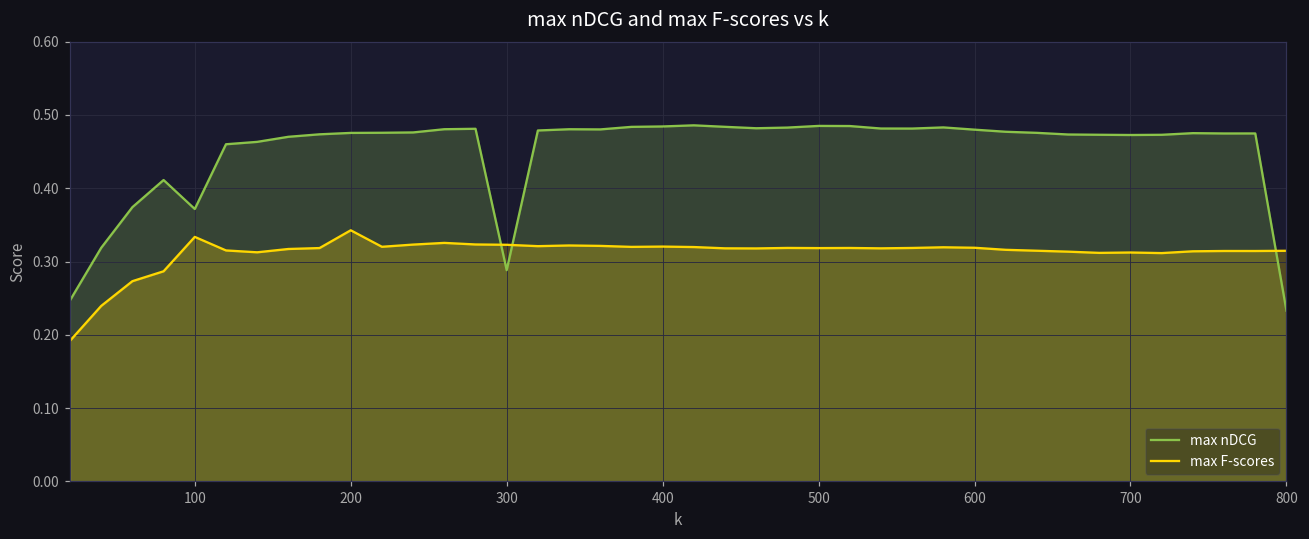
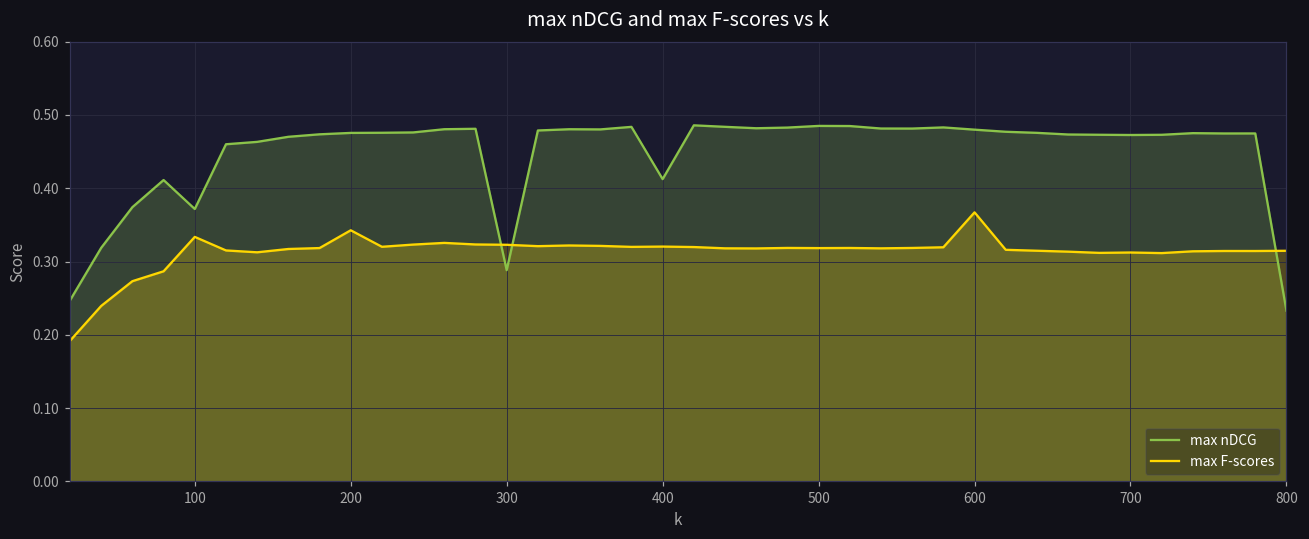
  {
    "max nDCG": {
      "100": 0.37,
      "200": 0.48,
      "300": 0.29,
-     "400": 0.48,
+     "400": 0.41,
      "500": 0.49,
      "600": 0.48,
      "700": 0.47,
      "800": 0.23
    },
    "max F-scores": {
      "100": 0.33,
      "200": 0.34,
      "300": 0.32,
      "400": 0.32,
      "500": 0.32,
-     "600": 0.32,
+     "600": 0.37,
      "700": 0.31,
      "800": 0.31
    }
  }
